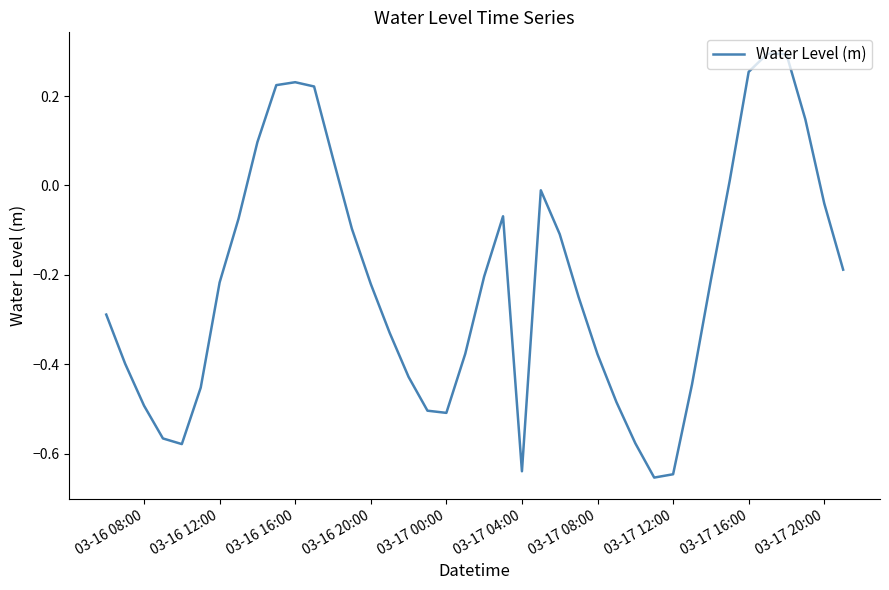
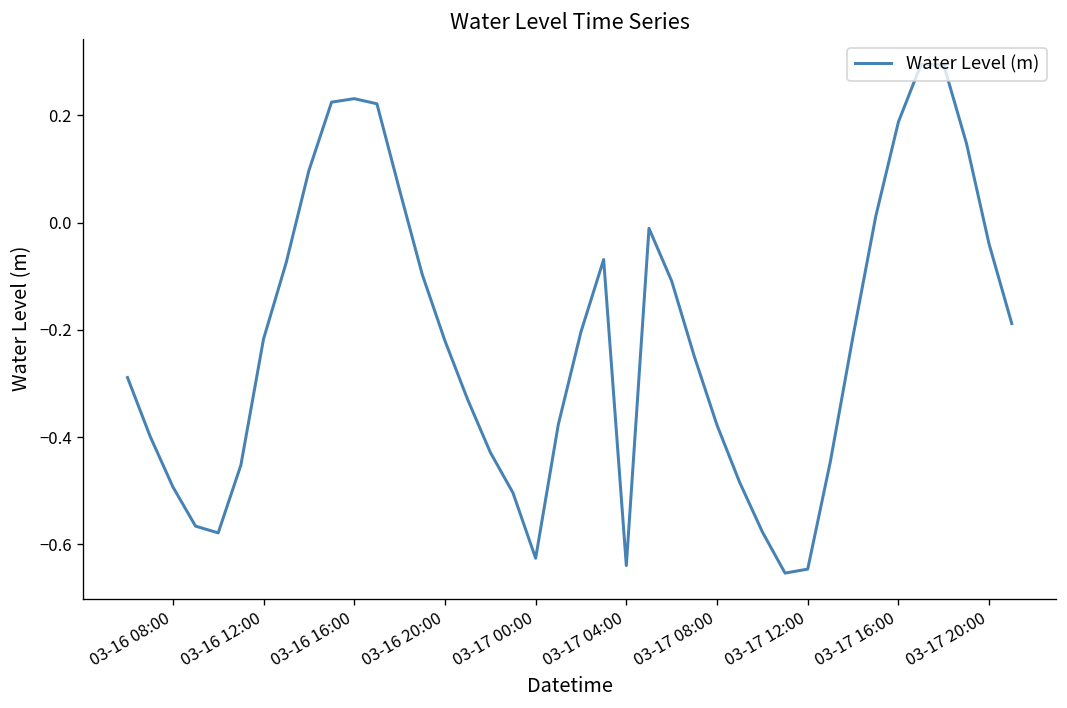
  {
    "03-16 08:00": -0.49,
    "03-16 12:00": -0.22,
    "03-16 16:00": 0.23,
    "03-16 20:00": -0.22,
-   "03-17 00:00": -0.51,
+   "03-17 00:00": -0.63,
    "03-17 04:00": -0.64,
    "03-17 08:00": -0.38,
    "03-17 12:00": -0.65,
-   "03-17 16:00": 0.25,
+   "03-17 16:00": 0.19,
    "03-17 20:00": -0.04
  }
